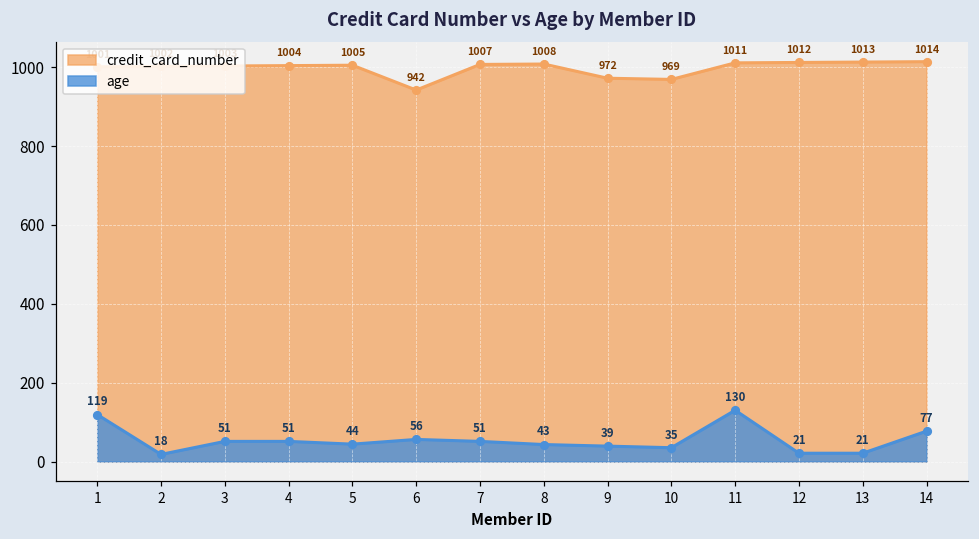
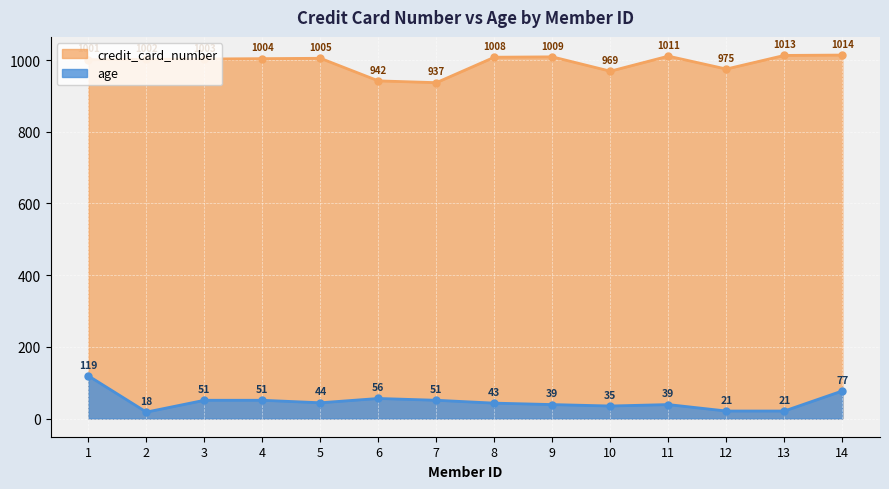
  {
    "credit_card_number": {
      "4": 1004,
      "5": 1005,
      "6": 942,
-     "7": 1007,
+     "7": 937,
      "8": 1008,
-     "9": 972,
+     "9": 1009,
      "10": 969,
      "11": 1011,
-     "12": 1012,
+     "12": 975,
      "13": 1013,
      "14": 1014
    },
    "age": {
      "1": 119,
      "2": 18,
      "3": 51,
      "4": 51,
      "5": 44,
      "6": 56,
      "7": 51,
      "8": 43,
      "9": 39,
      "10": 35,
-     "11": 130,
+     "11": 39,
      "12": 21,
      "13": 21,
      "14": 77
    }
  }
